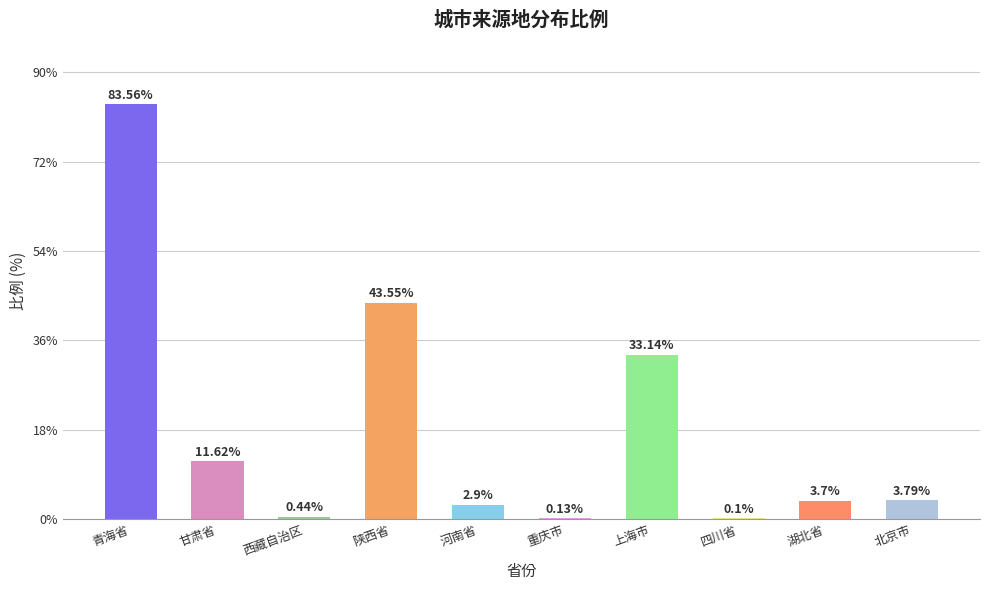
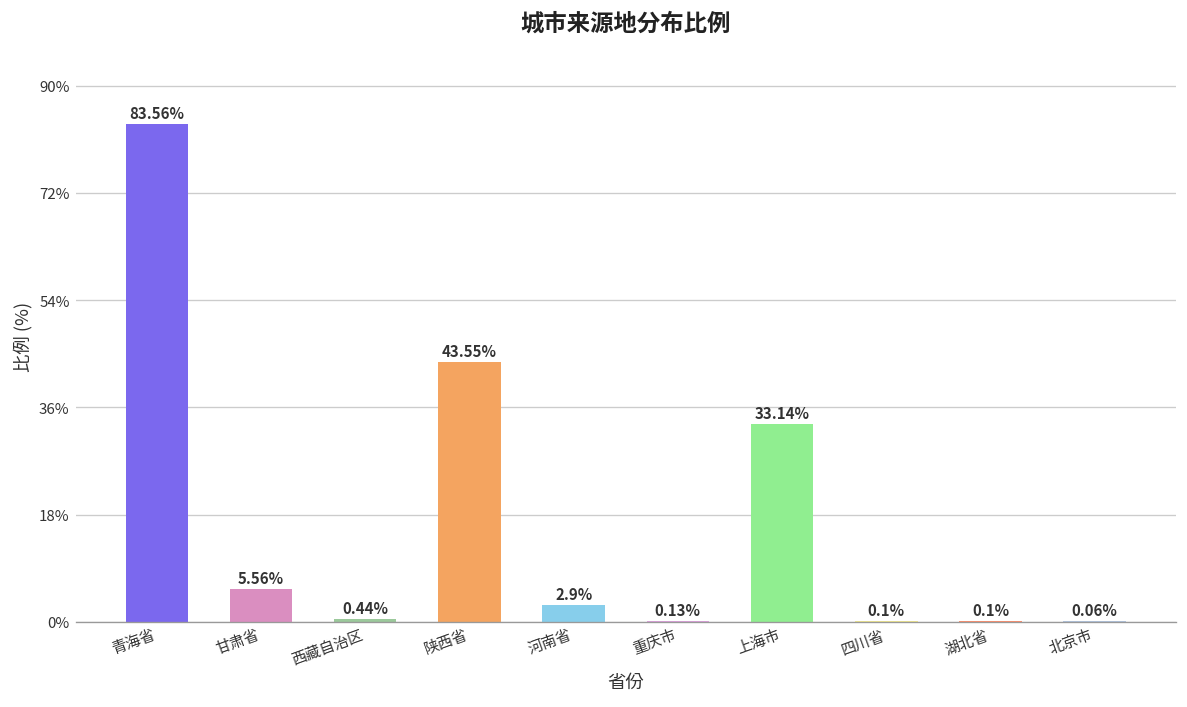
  {
    "青海省": "83.56%",
-   "甘肃省": "11.62%",
+   "甘肃省": "5.56%",
    "西藏自治区": "0.44%",
    "陕西省": "43.55%",
    "河南省": "2.9%",
    "重庆市": "0.13%",
    "上海市": "33.14%",
    "四川省": "0.1%",
-   "湖北省": "3.7%",
-   "北京市": "3.79%"
+   "湖北省": "0.1%",
+   "北京市": "0.06%"
  }
